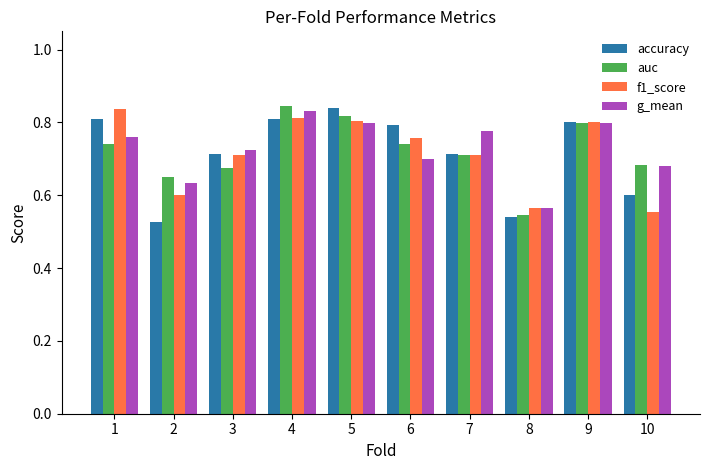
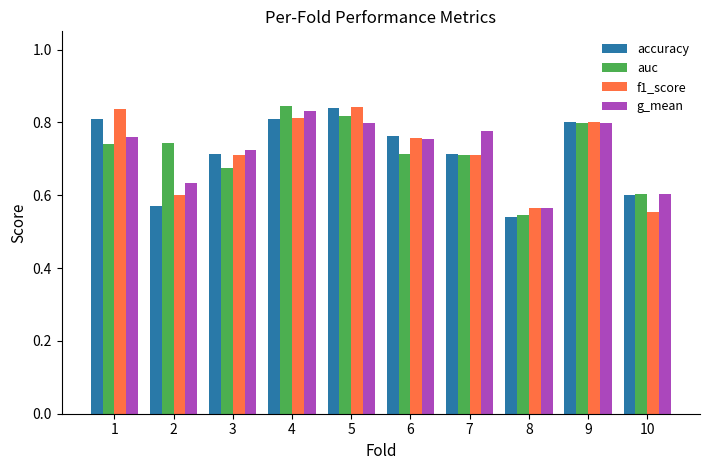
  {
    "accuracy": {
      "1": 0.81,
-     "2": 0.53,
+     "2": 0.57,
      "3": 0.71,
      "4": 0.81,
      "5": 0.84,
-     "6": 0.79,
+     "6": 0.76,
      "7": 0.71,
      "8": 0.54,
      "9": 0.80,
      "10": 0.60
    },
    "auc": {
      "1": 0.74,
-     "2": 0.65,
+     "2": 0.74,
      "3": 0.67,
      "4": 0.85,
      "5": 0.82,
-     "6": 0.74,
+     "6": 0.71,
      "7": 0.71,
      "8": 0.54,
      "9": 0.80,
-     "10": 0.68
+     "10": 0.60
    },
    "f1_score": {
      "1": 0.84,
      "2": 0.60,
      "3": 0.71,
      "4": 0.81,
-     "5": 0.80,
+     "5": 0.84,
      "6": 0.76,
      "7": 0.71,
      "8": 0.57,
      "9": 0.80,
      "10": 0.55
    },
    "g_mean": {
      "1": 0.76,
      "2": 0.63,
      "3": 0.73,
      "4": 0.83,
      "5": 0.80,
-     "6": 0.70,
+     "6": 0.75,
      "7": 0.78,
      "8": 0.56,
      "9": 0.80,
-     "10": 0.68
+     "10": 0.60
    }
  }
